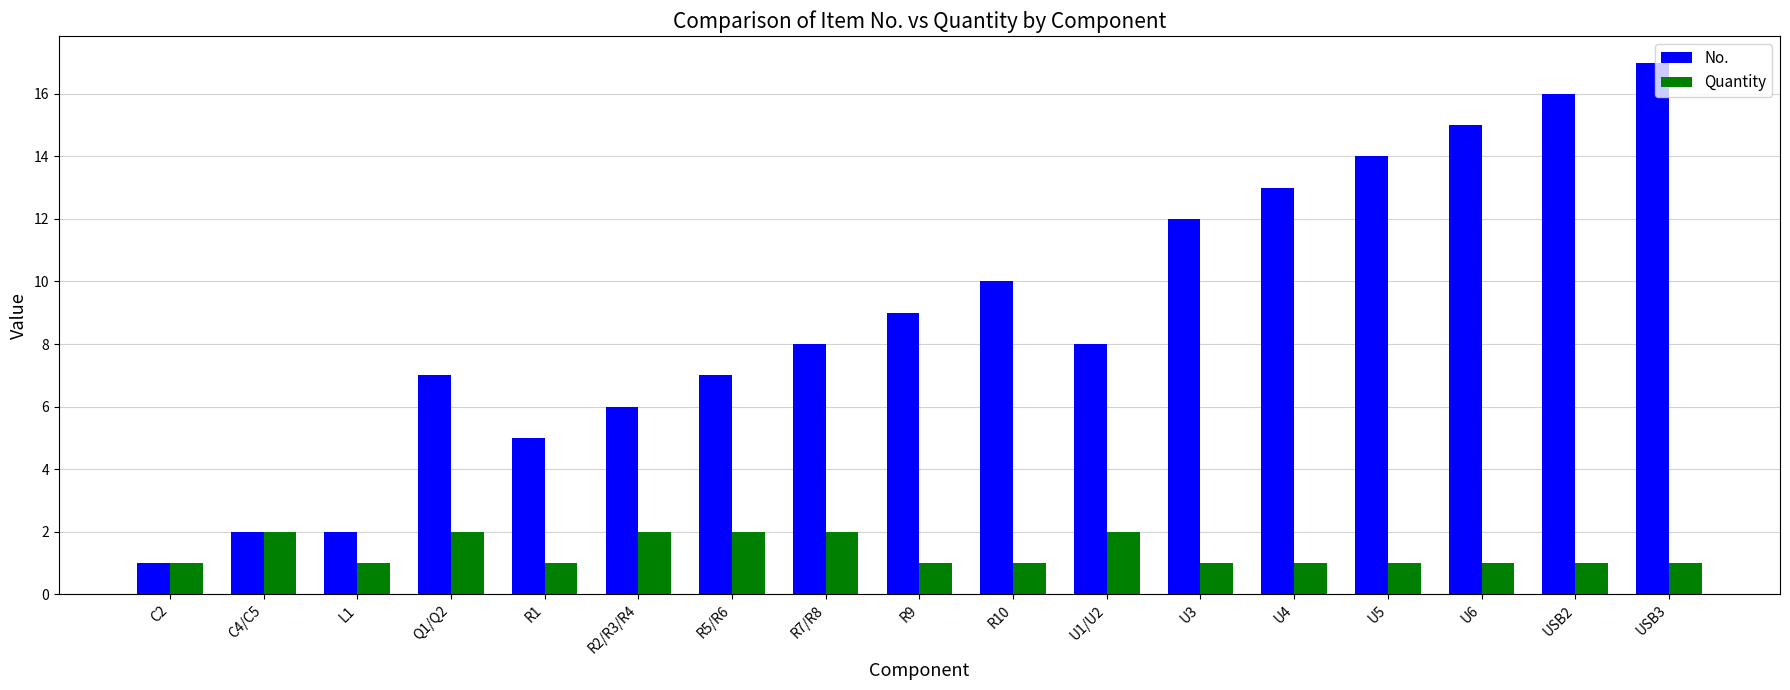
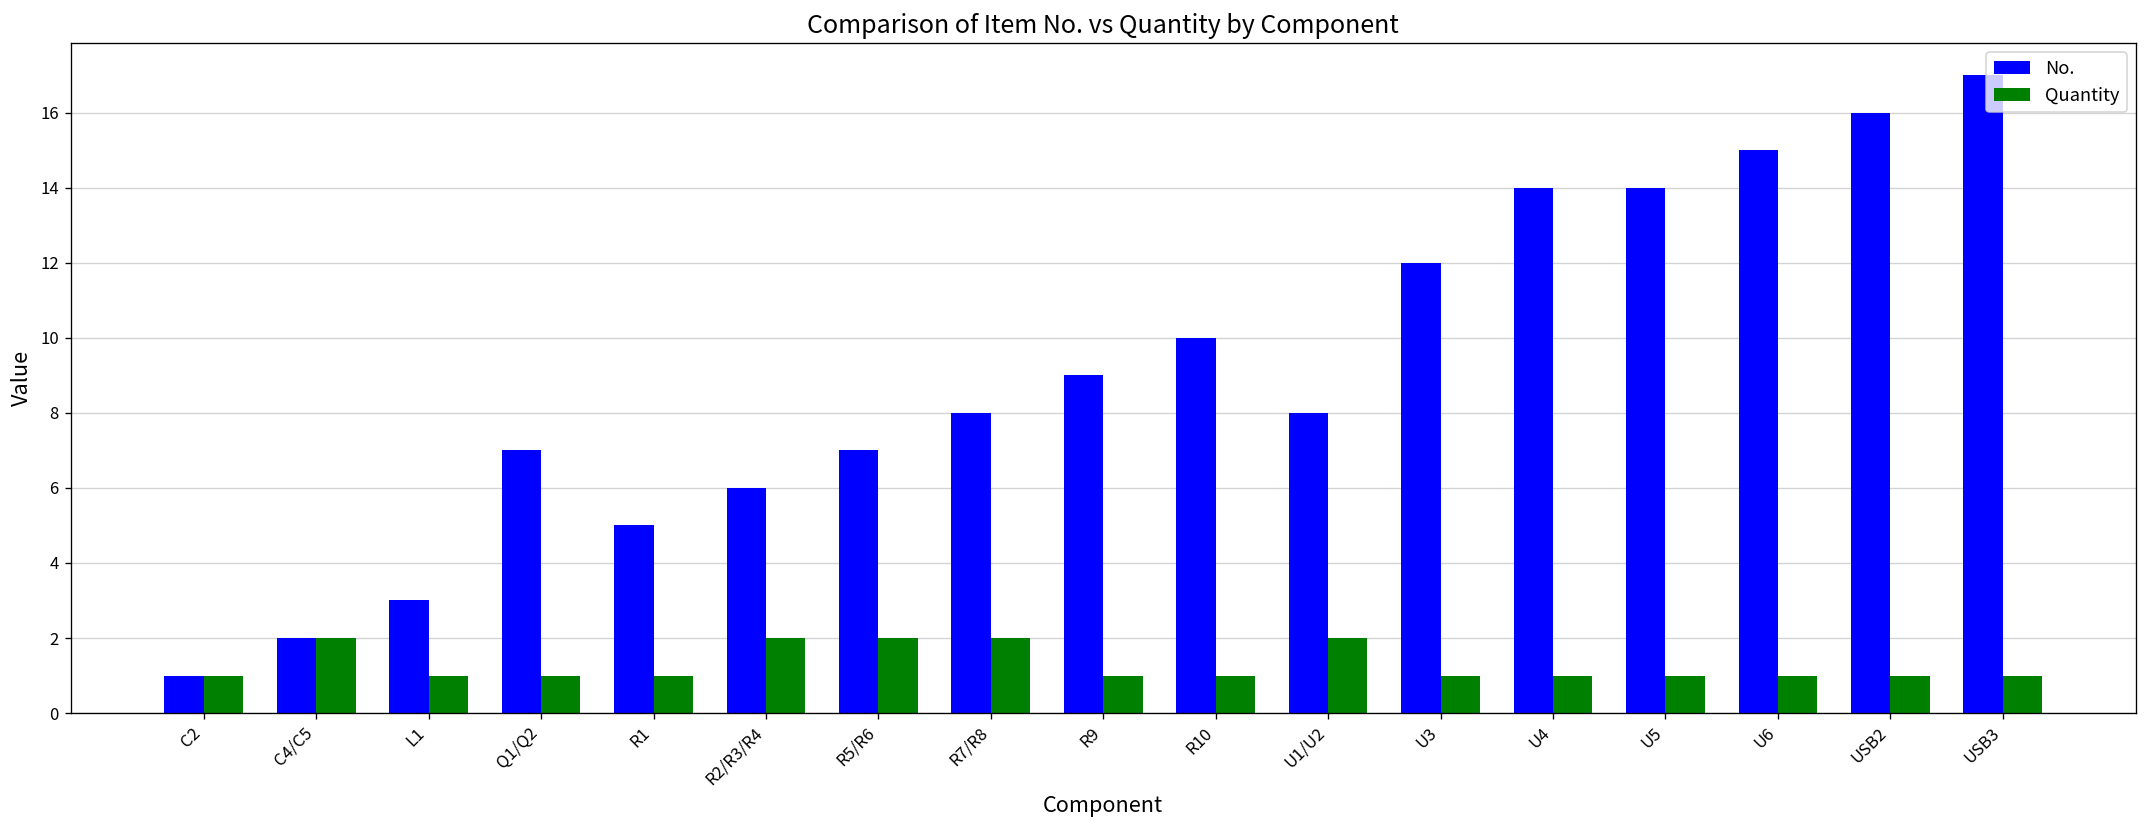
  {
    "No.": {
      "C2": 1,
      "C4/C5": 2,
-     "L1": 2,
+     "L1": 3,
      "Q1/Q2": 7,
      "R1": 5,
      "R2/R3/R4": 6,
      "R5/R6": 7,
      "R7/R8": 8,
      "R9": 9,
      "R10": 10,
      "U1/U2": 8,
      "U3": 12,
-     "U4": 13,
+     "U4": 14,
      "U5": 14,
      "U6": 15,
      "USB2": 16,
      "USB3": 17
    },
    "Quantity": {
      "C2": 1,
      "C4/C5": 2,
      "L1": 1,
-     "Q1/Q2": 2,
+     "Q1/Q2": 1,
      "R1": 1,
      "R2/R3/R4": 2,
      "R5/R6": 2,
      "R7/R8": 2,
      "R9": 1,
      "R10": 1,
      "U1/U2": 2,
      "U3": 1,
      "U4": 1,
      "U5": 1,
      "U6": 1,
      "USB2": 1,
      "USB3": 1
    }
  }
